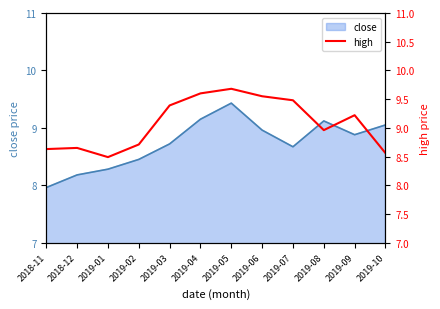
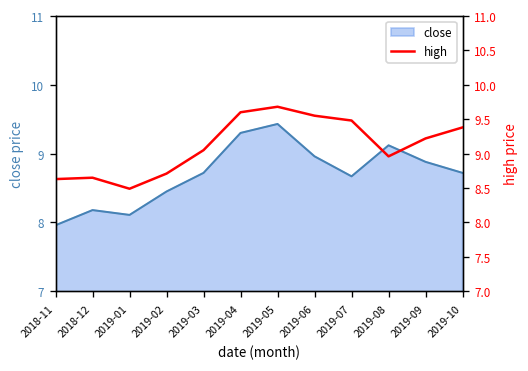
  {
    "close": {
      "2018-11": 8.0,
      "2018-12": 8.2,
-     "2019-01": 8.3,
+     "2019-01": 8.1,
      "2019-02": 8.5,
      "2019-03": 8.7,
-     "2019-04": 9.2,
+     "2019-04": 9.3,
      "2019-05": 9.4,
      "2019-06": 9.0,
      "2019-07": 8.7,
      "2019-08": 9.1,
      "2019-09": 8.9,
-     "2019-10": 9.1
+     "2019-10": 8.7
    },
    "high": {
      "2018-11": 8.6,
      "2018-12": 8.7,
      "2019-01": 8.5,
      "2019-02": 8.7,
-     "2019-03": 9.4,
+     "2019-03": 9.1,
      "2019-04": 9.6,
      "2019-05": 9.7,
      "2019-06": 9.6,
      "2019-07": 9.5,
      "2019-08": 9.0,
      "2019-09": 9.2,
-     "2019-10": 8.6
+     "2019-10": 9.4
    }
  }
